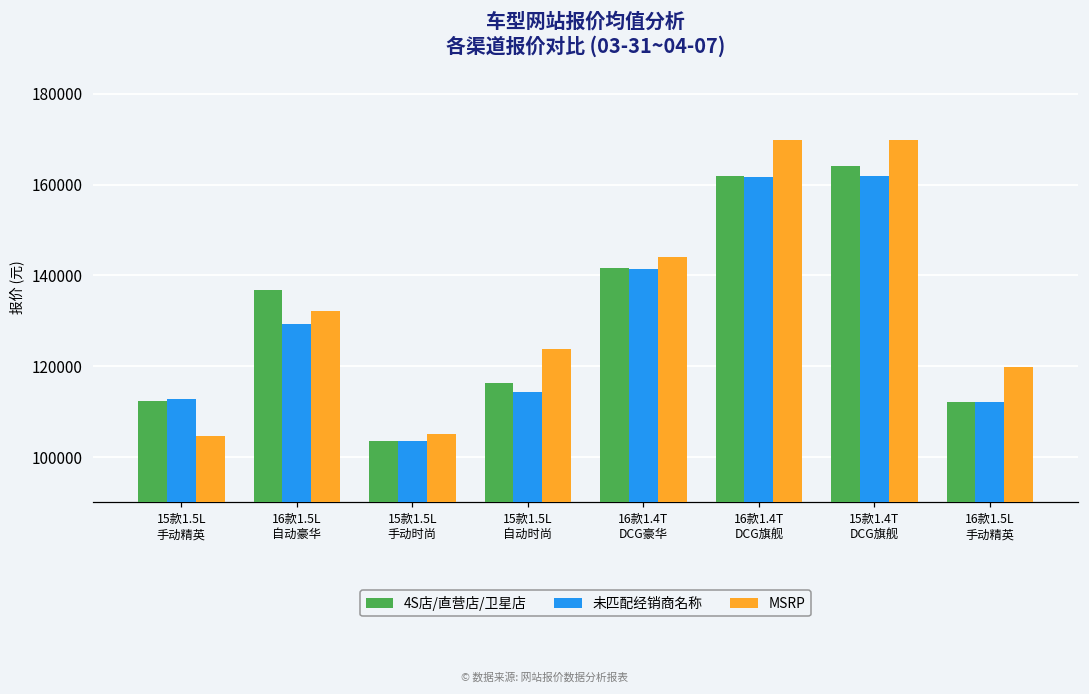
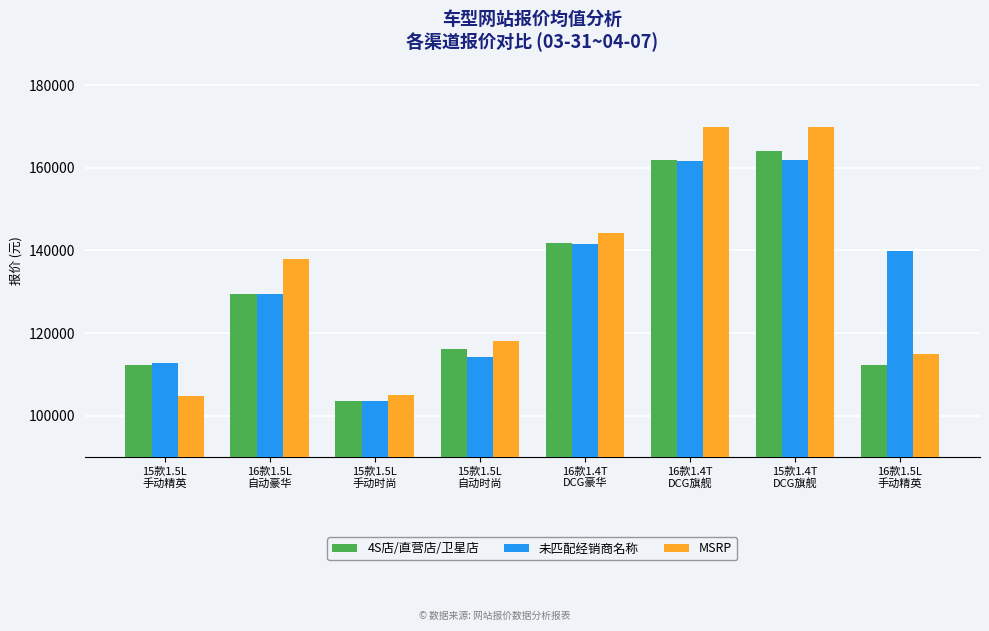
  {
    "4S店/直营店/卫星店": {
      "15款1.5L 手动精英": 112000,
-     "16款1.5L 自动豪华": 137000,
+     "16款1.5L 自动豪华": 129000,
      "15款1.5L 手动时尚": 104000,
      "15款1.5L 自动时尚": 116000,
      "16款1.4T DCG豪华": 142000,
      "16款1.4T DCG旗舰": 162000,
      "15款1.4T DCG旗舰": 164000,
      "16款1.5L 手动精英": 112000
    },
    "未匹配经销商名称": {
      "15款1.5L 手动精英": 113000,
      "16款1.5L 自动豪华": 129000,
      "15款1.5L 手动时尚": 104000,
      "15款1.5L 自动时尚": 114000,
      "16款1.4T DCG豪华": 141000,
      "16款1.4T DCG旗舰": 162000,
      "15款1.4T DCG旗舰": 162000,
-     "16款1.5L 手动精英": 112000
+     "16款1.5L 手动精英": 140000
    },
    "MSRP": {
      "15款1.5L 手动精英": 105000,
-     "16款1.5L 自动豪华": 132000,
+     "16款1.5L 自动豪华": 138000,
      "15款1.5L 手动时尚": 105000,
-     "15款1.5L 自动时尚": 124000,
+     "15款1.5L 自动时尚": 118000,
      "16款1.4T DCG豪华": 144000,
      "16款1.4T DCG旗舰": 170000,
      "15款1.4T DCG旗舰": 170000,
-     "16款1.5L 手动精英": 120000
+     "16款1.5L 手动精英": 115000
    }
  }
